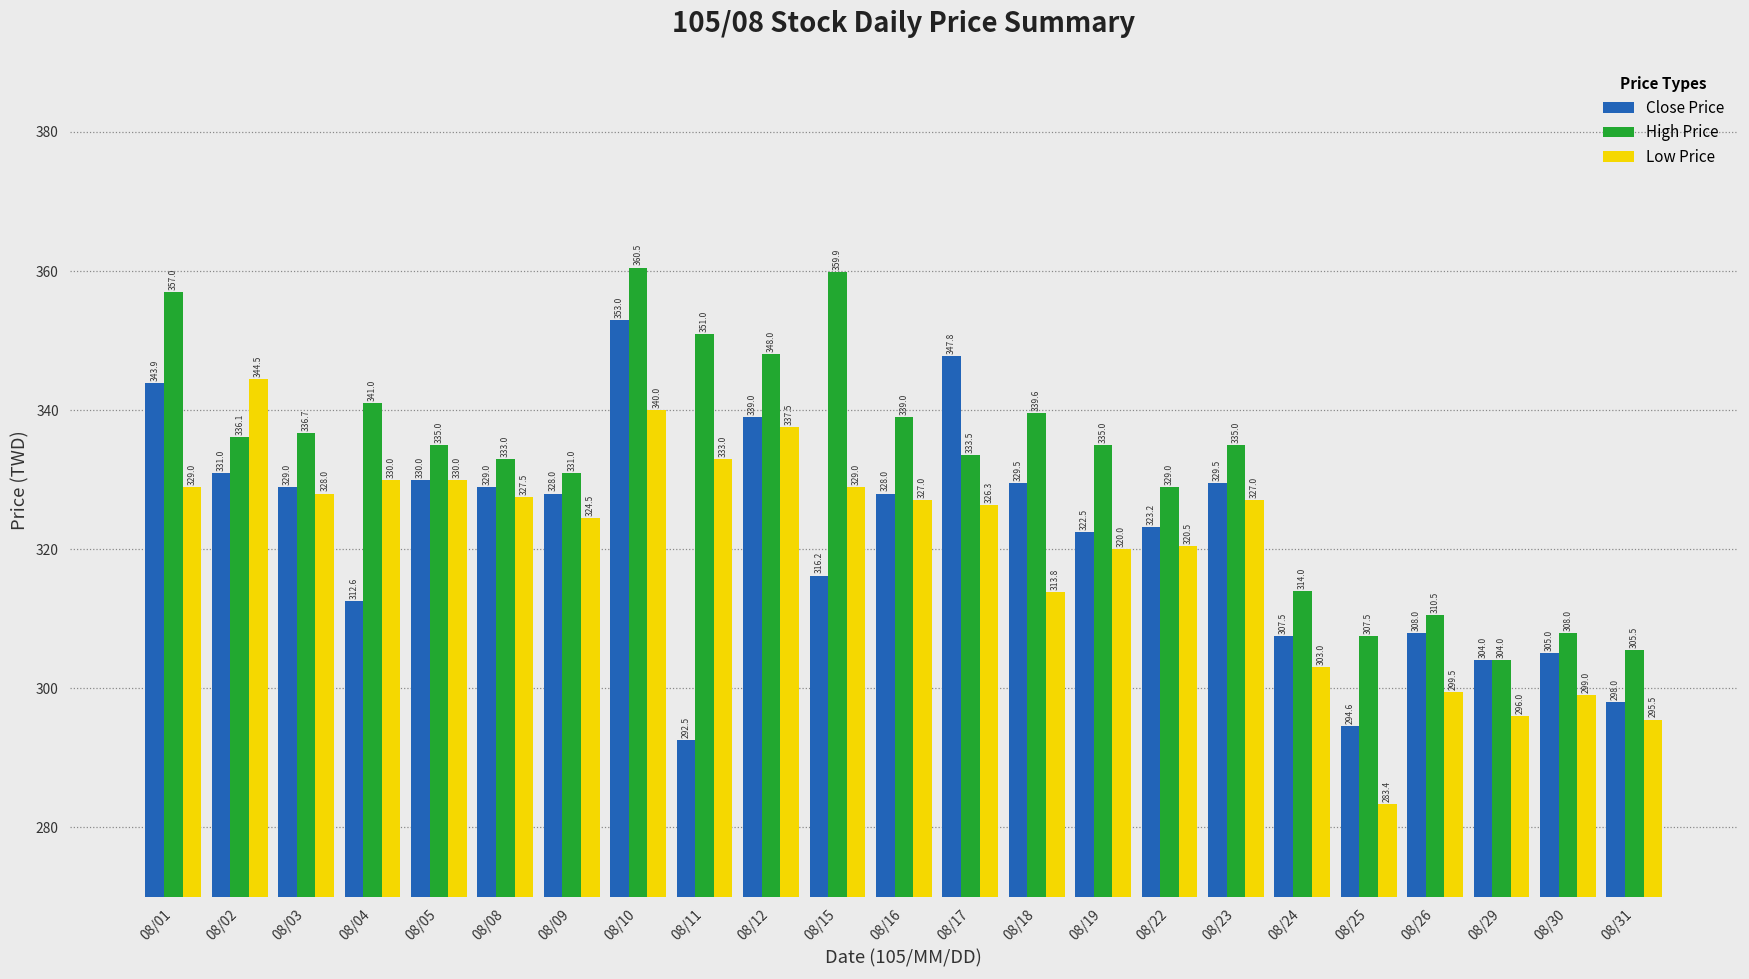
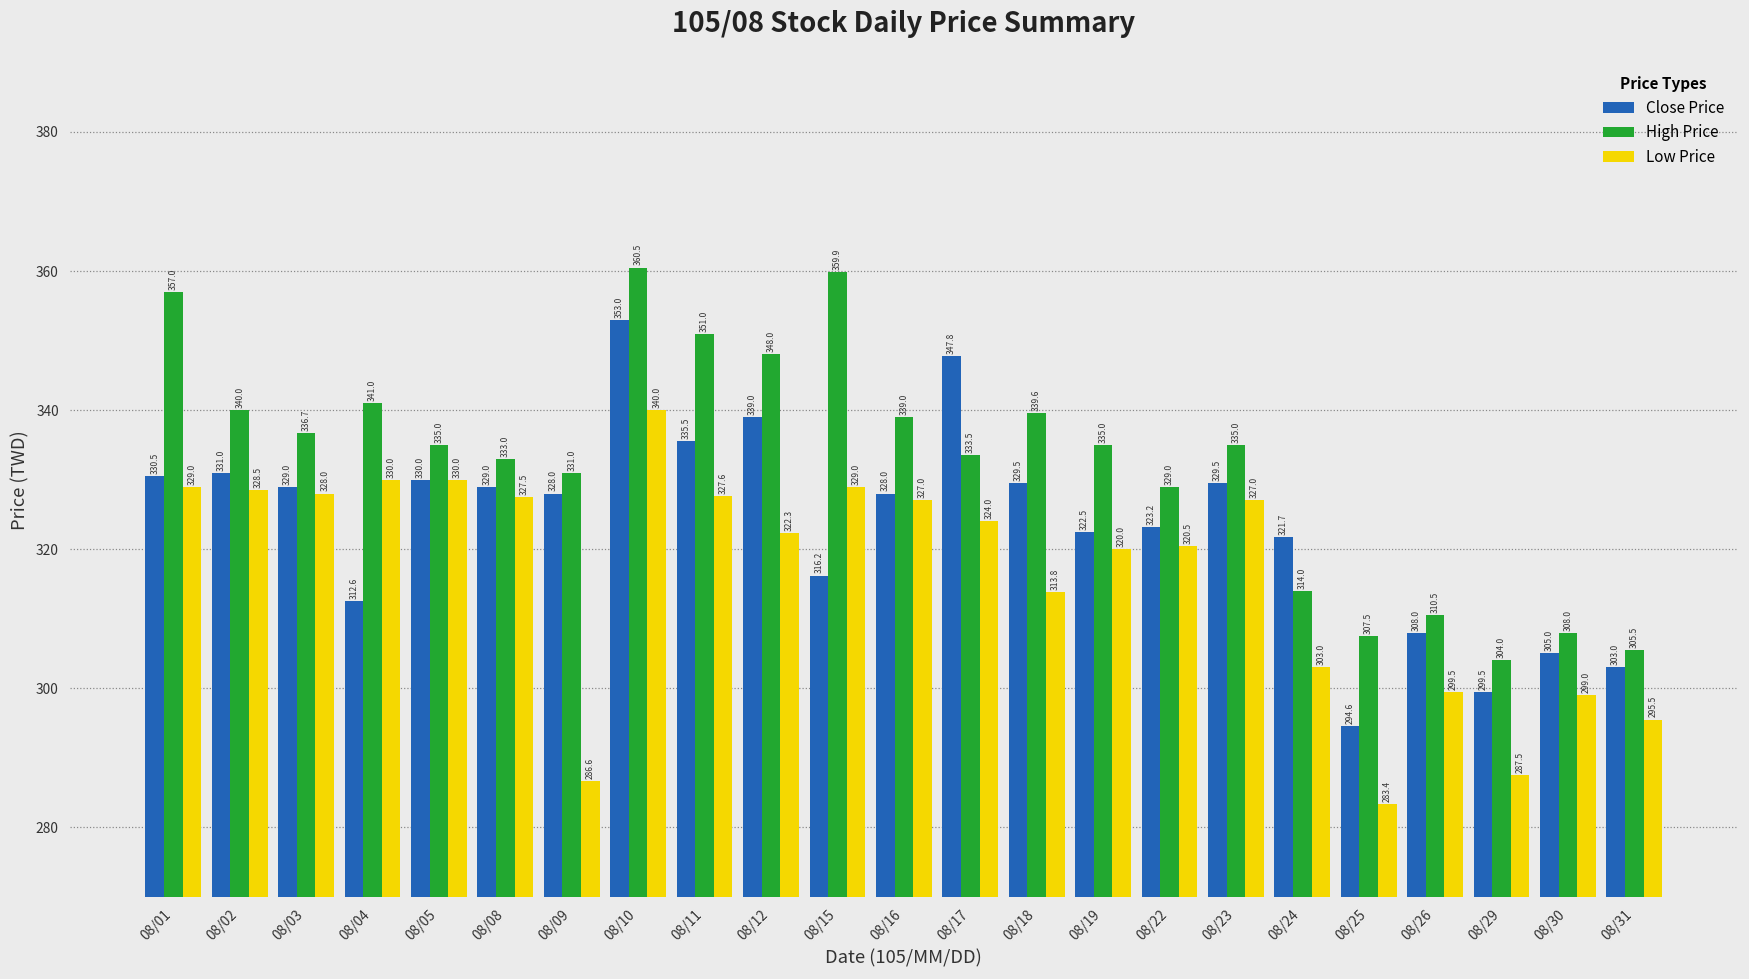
  {
    "Close Price": {
-     "08/01": 343.9,
+     "08/01": 330.5,
      "08/02": 331.0,
      "08/03": 329.0,
      "08/04": 312.6,
      "08/05": 330.0,
      "08/08": 329.0,
      "08/09": 328.0,
      "08/10": 353.0,
-     "08/11": 292.5,
+     "08/11": 335.5,
      "08/12": 339.0,
      "08/15": 316.2,
      "08/16": 328.0,
      "08/17": 347.8,
      "08/18": 329.5,
      "08/19": 322.5,
      "08/22": 323.2,
      "08/23": 329.5,
-     "08/24": 307.5,
+     "08/24": 321.7,
      "08/25": 294.6,
      "08/26": 308.0,
-     "08/29": 304.0,
+     "08/29": 299.5,
      "08/30": 305.0,
-     "08/31": 298.0
+     "08/31": 303.0
    },
    "High Price": {
      "08/01": 357.0,
-     "08/02": 336.1,
+     "08/02": 340.0,
      "08/03": 336.7,
      "08/04": 341.0,
      "08/05": 335.0,
      "08/08": 333.0,
      "08/09": 331.0,
      "08/10": 360.5,
      "08/11": 351.0,
      "08/12": 348.0,
      "08/15": 359.9,
      "08/16": 339.0,
      "08/17": 333.5,
      "08/18": 339.6,
      "08/19": 335.0,
      "08/22": 329.0,
      "08/23": 335.0,
      "08/24": 314.0,
      "08/25": 307.5,
      "08/26": 310.5,
      "08/29": 304.0,
      "08/30": 308.0,
      "08/31": 305.5
    },
    "Low Price": {
      "08/01": 329.0,
-     "08/02": 344.5,
+     "08/02": 328.5,
      "08/03": 328.0,
      "08/04": 330.0,
      "08/05": 330.0,
      "08/08": 327.5,
-     "08/09": 324.5,
+     "08/09": 286.6,
      "08/10": 340.0,
-     "08/11": 333.0,
-     "08/12": 337.5,
+     "08/11": 327.6,
+     "08/12": 322.3,
      "08/15": 329.0,
      "08/16": 327.0,
-     "08/17": 326.3,
+     "08/17": 324.0,
      "08/18": 313.8,
      "08/19": 320.0,
      "08/22": 320.5,
      "08/23": 327.0,
      "08/24": 303.0,
      "08/25": 283.4,
      "08/26": 299.5,
-     "08/29": 296.0,
+     "08/29": 287.5,
      "08/30": 299.0,
      "08/31": 295.5
    }
  }
